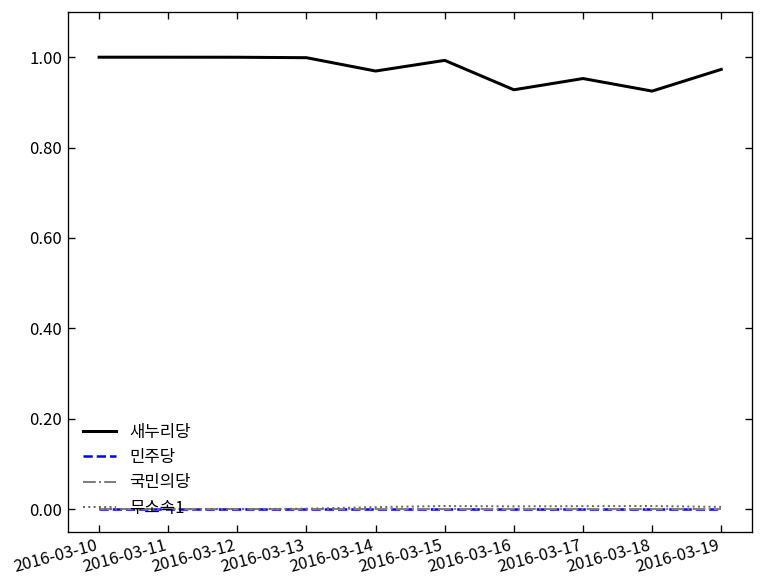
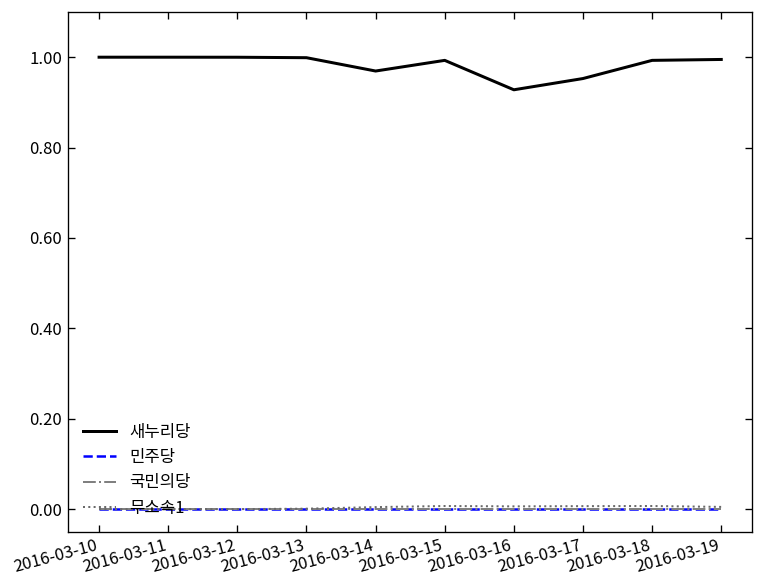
  {
    "새누리당": {
      "2016-03-10": 1.00,
      "2016-03-11": 1.00,
      "2016-03-12": 1.00,
      "2016-03-13": 1.00,
      "2016-03-14": 0.97,
      "2016-03-15": 0.99,
      "2016-03-16": 0.93,
      "2016-03-17": 0.95,
-     "2016-03-18": 0.93,
-     "2016-03-19": 0.97
+     "2016-03-18": 0.99,
+     "2016-03-19": 1.00
    }
  }
